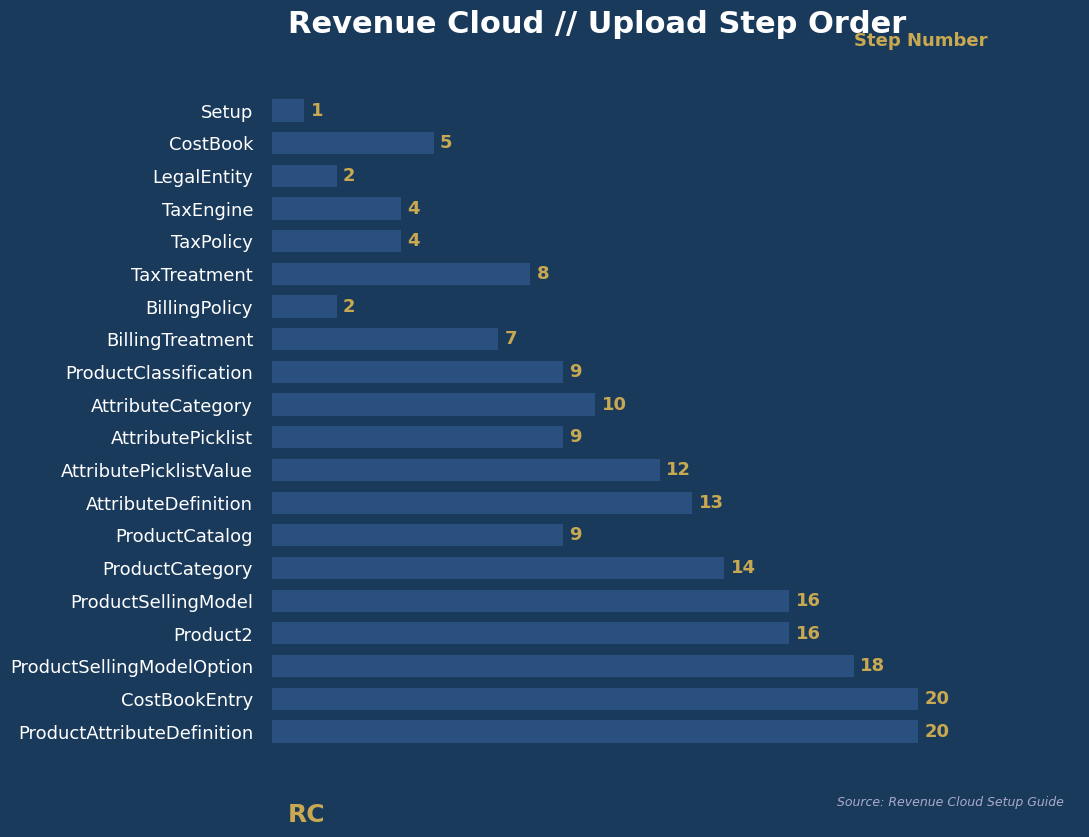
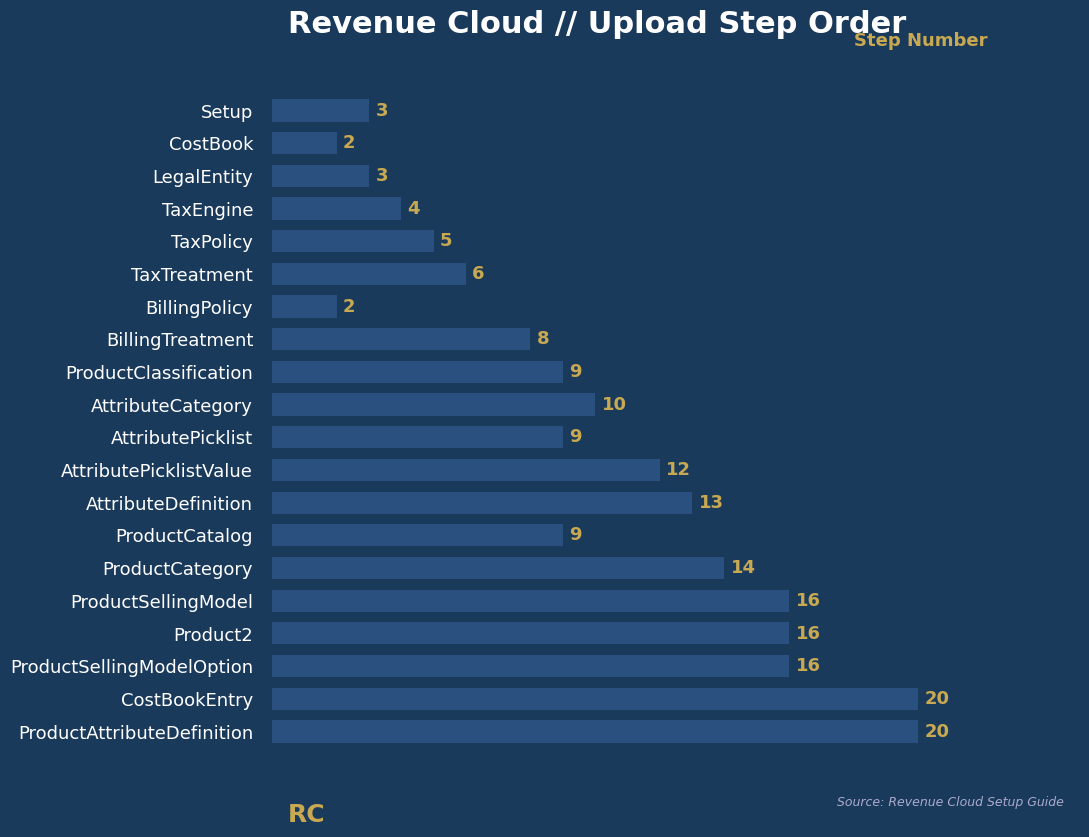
  {
-   "Setup": 1,
-   "CostBook": 5,
-   "LegalEntity": 2,
+   "Setup": 3,
+   "CostBook": 2,
+   "LegalEntity": 3,
    "TaxEngine": 4,
-   "TaxPolicy": 4,
-   "TaxTreatment": 8,
+   "TaxPolicy": 5,
+   "TaxTreatment": 6,
    "BillingPolicy": 2,
-   "BillingTreatment": 7,
+   "BillingTreatment": 8,
    "ProductClassification": 9,
    "AttributeCategory": 10,
    "AttributePicklist": 9,
    "AttributePicklistValue": 12,
    "AttributeDefinition": 13,
    "ProductCatalog": 9,
    "ProductCategory": 14,
    "ProductSellingModel": 16,
    "Product2": 16,
-   "ProductSellingModelOption": 18,
+   "ProductSellingModelOption": 16,
    "CostBookEntry": 20,
    "ProductAttributeDefinition": 20
  }
